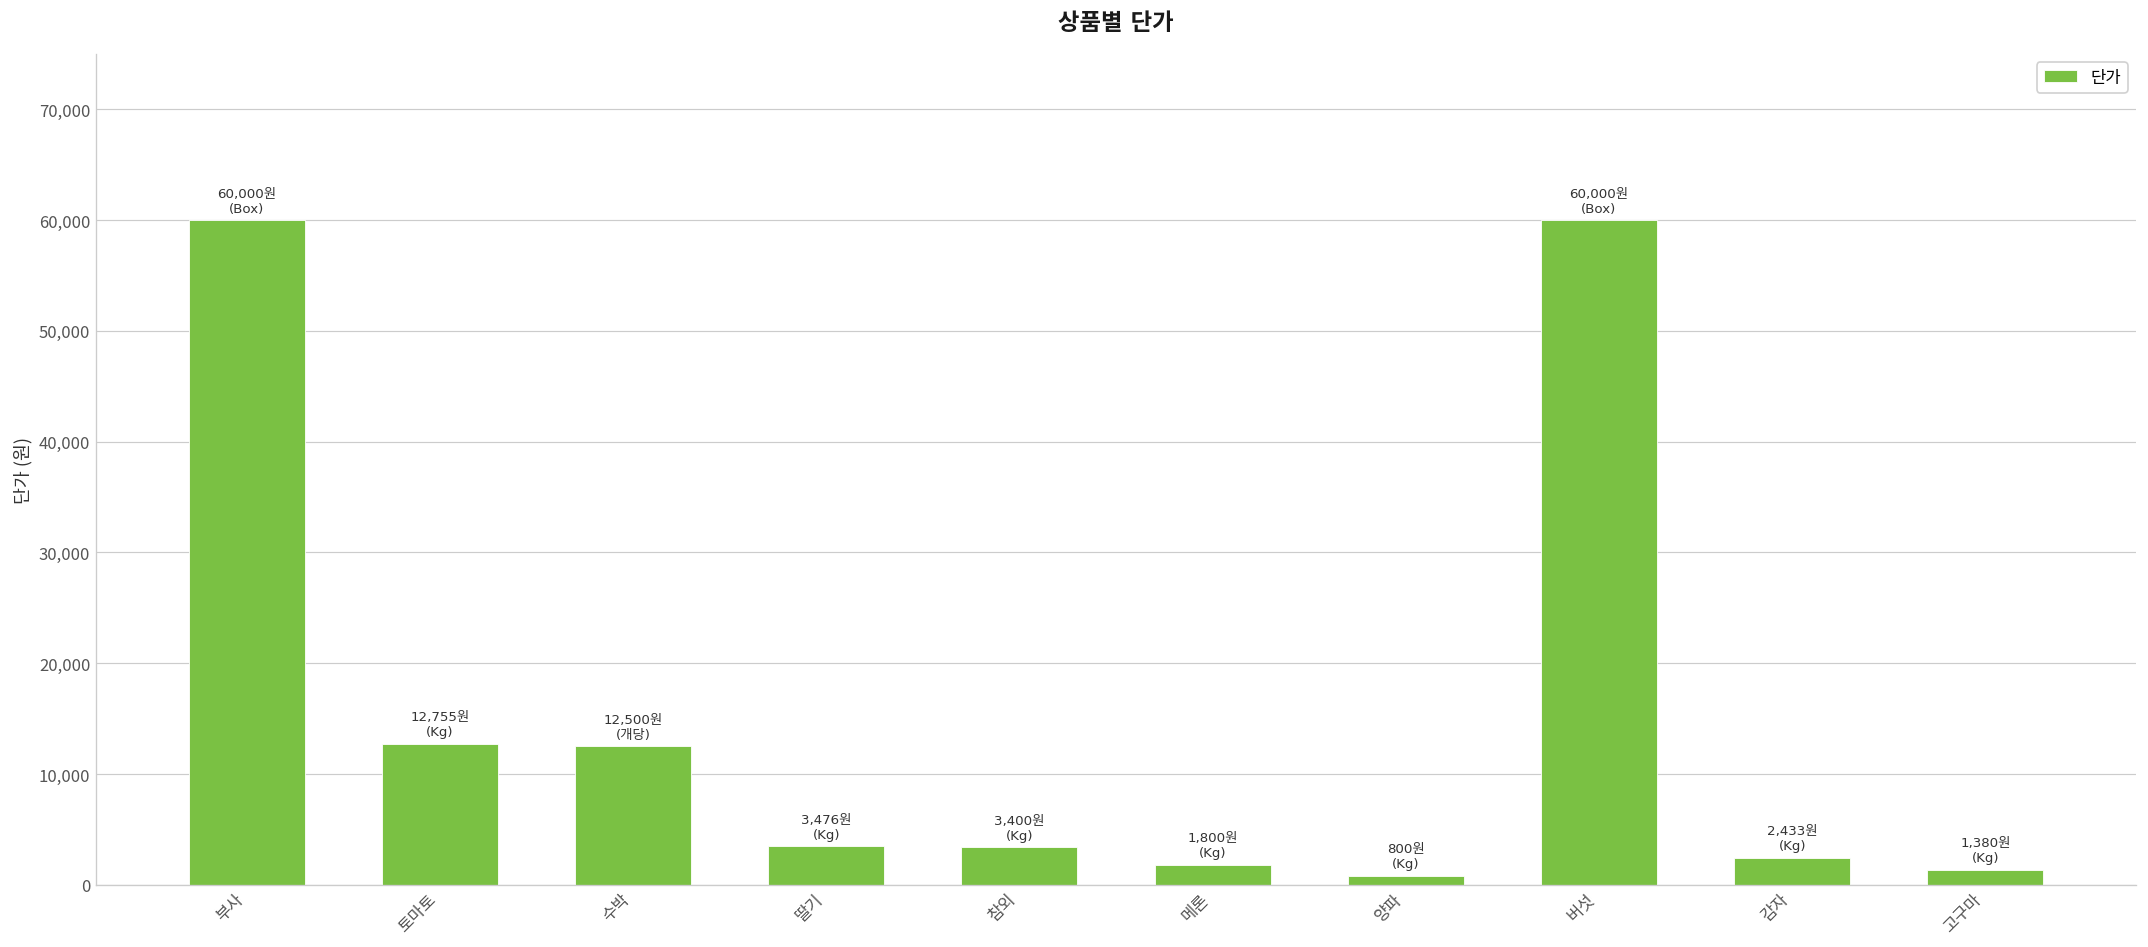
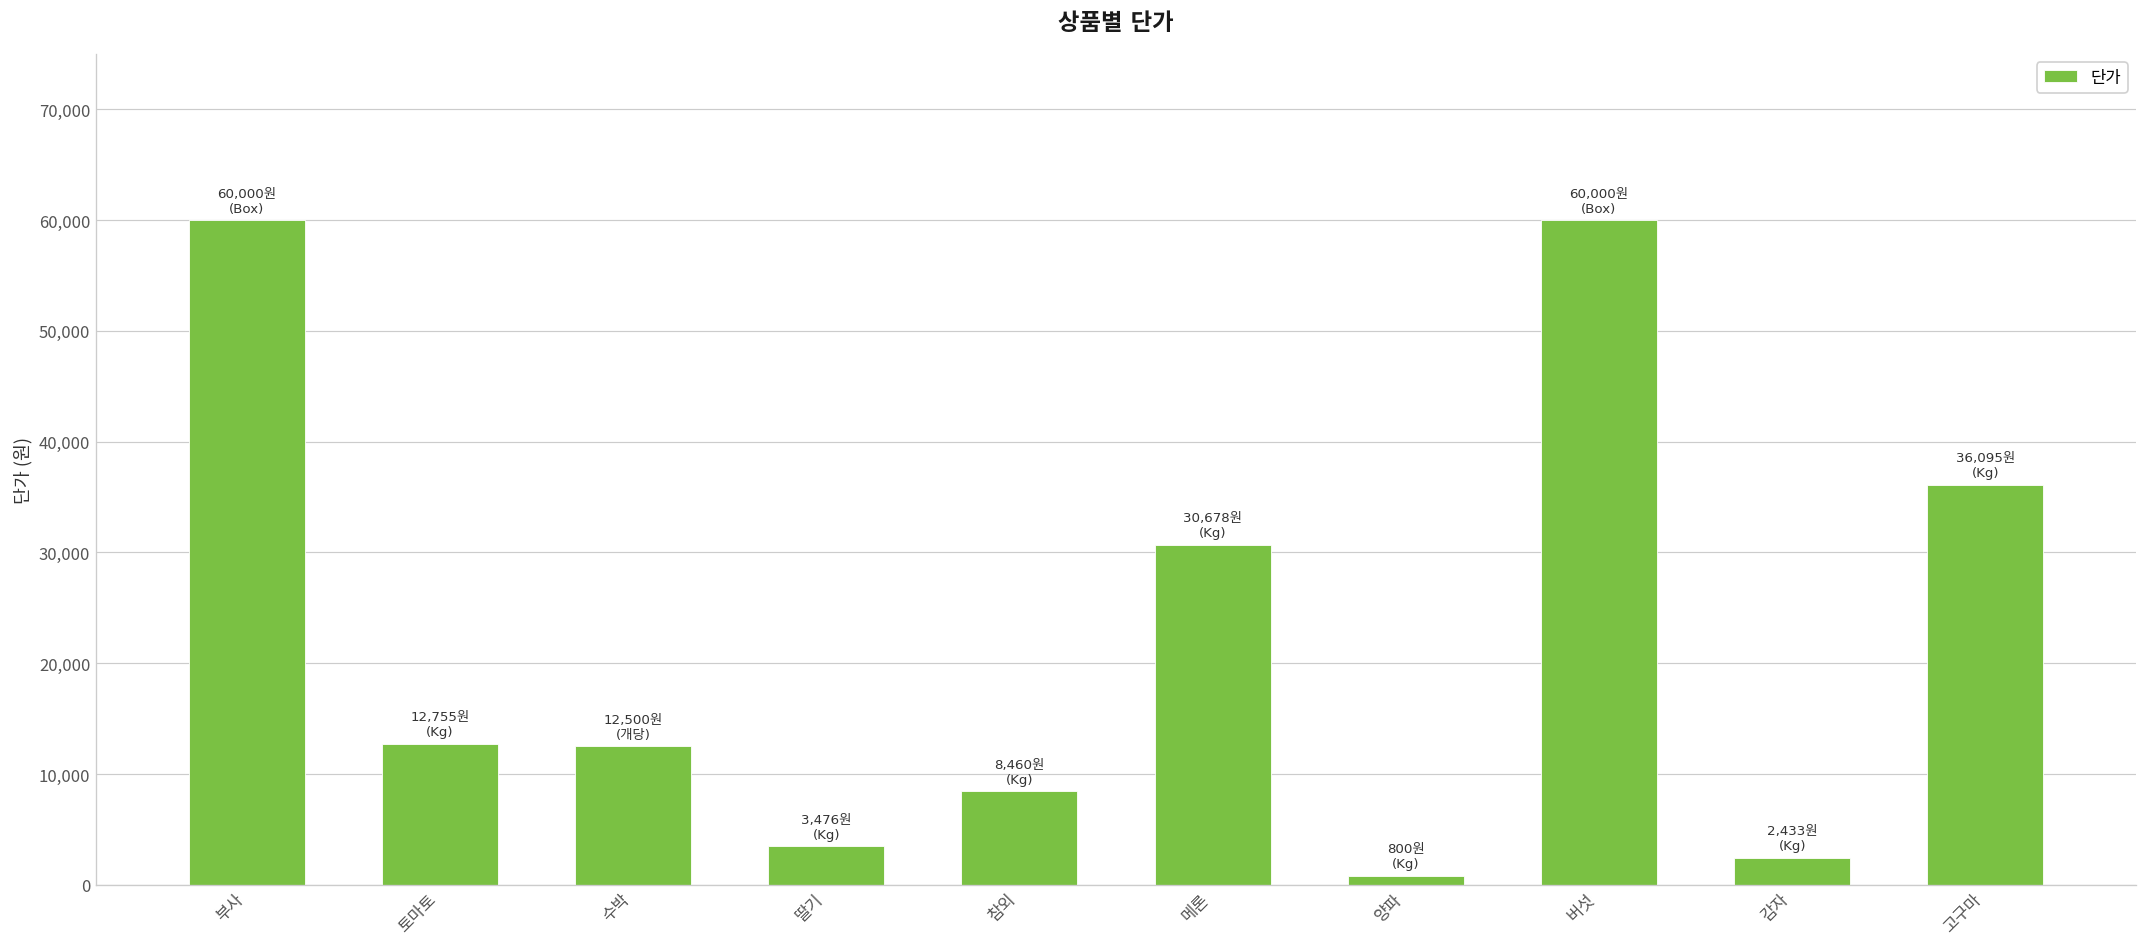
  {
    "부사": "60,000원",
    "토마토": "12,755원",
    "수박": "12,500원",
    "딸기": "3,476원",
-   "참외": "3,400원",
-   "메론": "1,800원",
+   "참외": "8,460원",
+   "메론": "30,678원",
    "양파": "800원",
    "버섯": "60,000원",
    "감자": "2,433원",
-   "고구마": "1,380원"
+   "고구마": "36,095원"
  }
